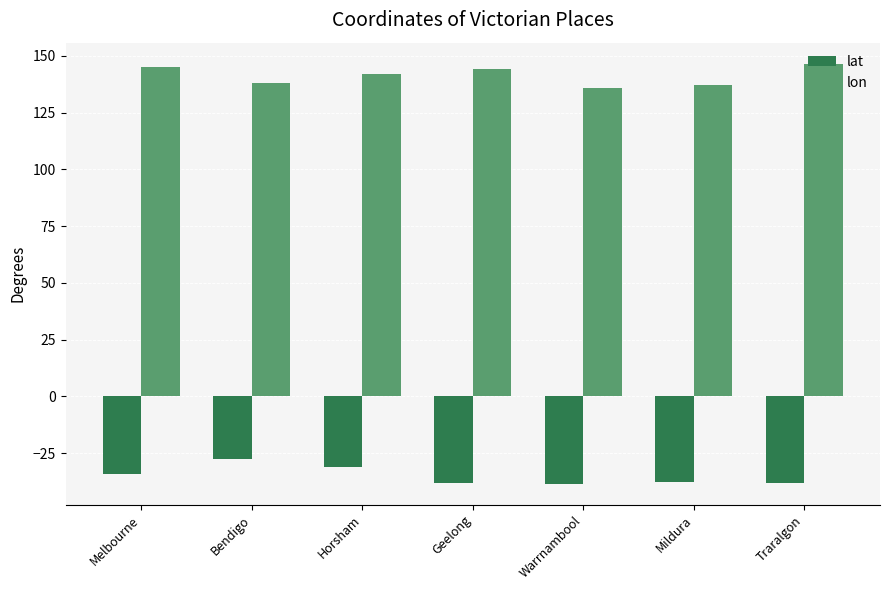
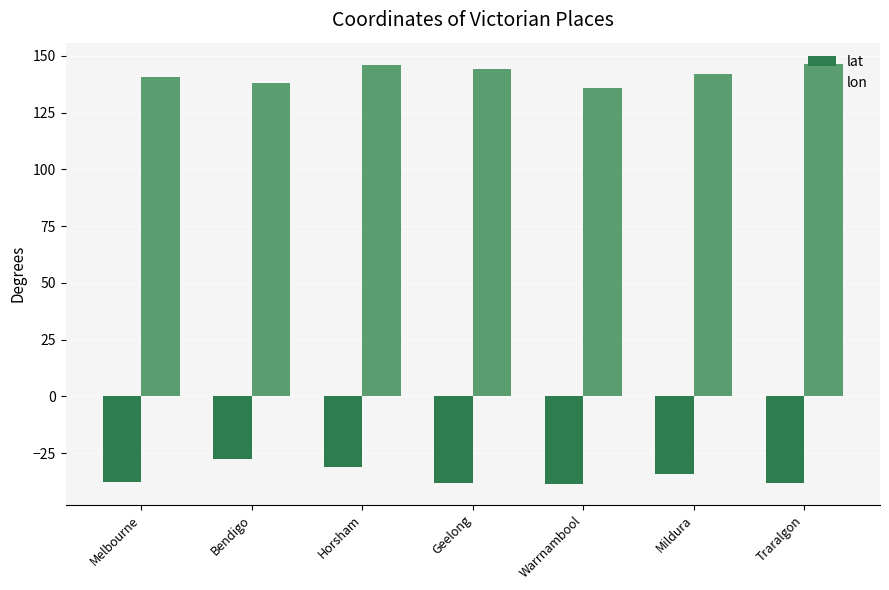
  {
    "lat": {
-     "Melbourne": -34,
+     "Melbourne": -38,
      "Bendigo": -27,
      "Horsham": -31,
      "Geelong": -38,
      "Warrnambool": -38,
-     "Mildura": -38,
+     "Mildura": -34,
      "Traralgon": -38
    },
    "lon": {
-     "Melbourne": 145,
+     "Melbourne": 141,
      "Bendigo": 138,
-     "Horsham": 142,
+     "Horsham": 146,
      "Geelong": 144,
      "Warrnambool": 136,
-     "Mildura": 137,
+     "Mildura": 142,
      "Traralgon": 147
    }
  }
